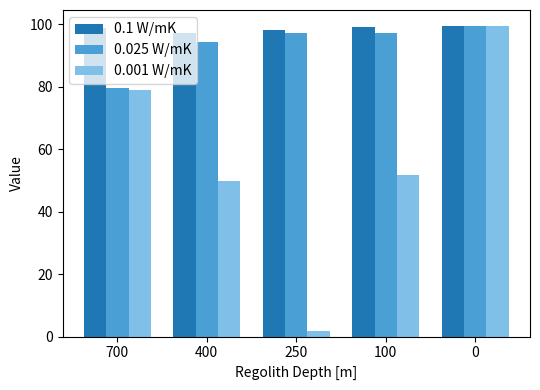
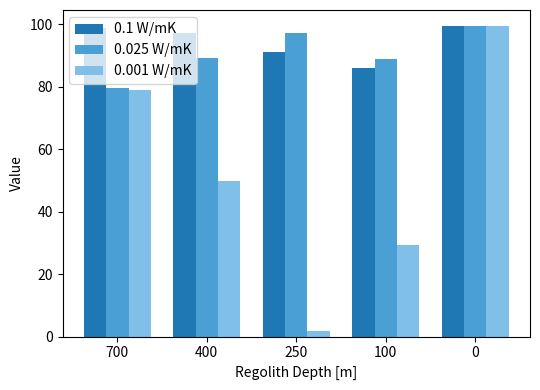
  {
    "0.1 W/mK": {
-     "250": 98,
-     "100": 99,
+     "250": 91,
+     "100": 86,
      "0": 100
    },
    "0.025 W/mK": {
      "700": 80,
-     "400": 94,
+     "400": 89,
      "250": 97,
-     "100": 97,
+     "100": 89,
      "0": 100
    },
    "0.001 W/mK": {
      "700": 79,
      "400": 50,
      "250": 2,
-     "100": 52,
+     "100": 29,
      "0": 100
    }
  }
